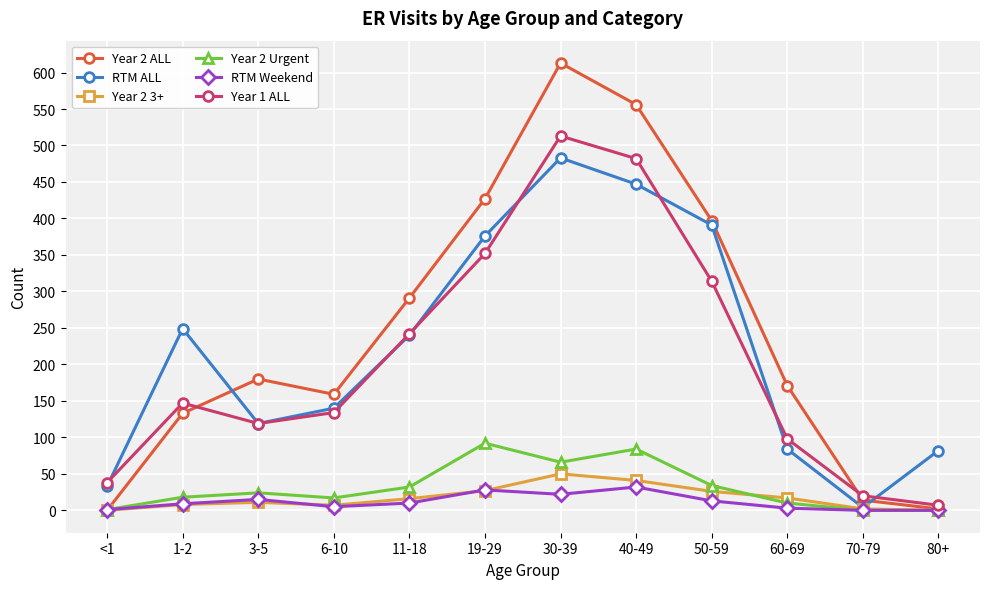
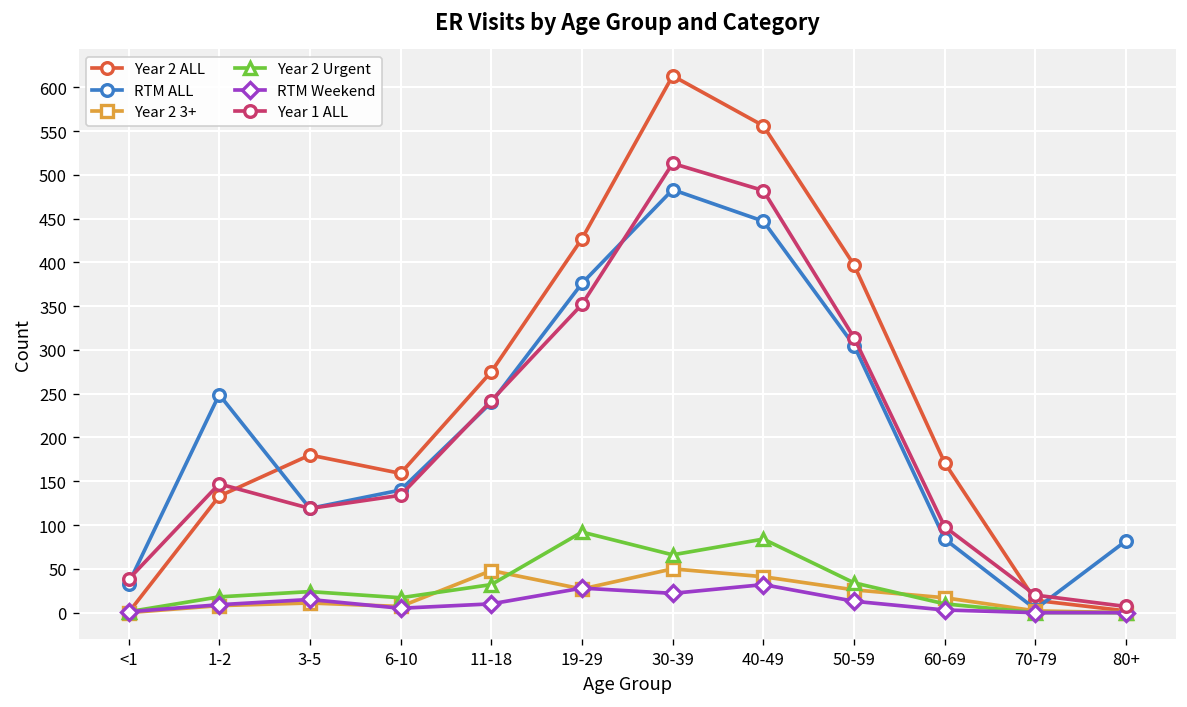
  {
    "Year 2 ALL": {
      "1-2": 130,
      "3-5": 180,
      "6-10": 160,
-     "11-18": 290,
+     "11-18": 280,
      "19-29": 430,
      "30-39": 610,
      "40-49": 560,
      "50-59": 400,
      "60-69": 170,
      "70-79": 10
    },
    "RTM ALL": {
      "<1": 30,
      "1-2": 250,
      "6-10": 140,
      "19-29": 380,
      "30-39": 480,
      "40-49": 450,
-     "50-59": 390,
+     "50-59": 310,
      "60-69": 80,
      "80+": 80
    },
    "Year 2 3+": {
      "3-5": 10,
-     "11-18": 20,
+     "11-18": 50,
      "30-39": 50,
      "40-49": 40,
      "50-59": 30,
      "60-69": 20
    },
    "Year 2 Urgent": {
      "1-2": 20,
      "3-5": 20,
      "6-10": 20,
      "11-18": 30,
      "19-29": 90,
      "30-39": 70,
      "40-49": 80,
      "50-59": 30,
      "60-69": 10
    },
    "RTM Weekend": {
      "3-5": 20,
      "11-18": 10,
      "30-39": 20,
      "40-49": 30,
      "50-59": 10,
      "60-69": 0
    },
    "Year 1 ALL": {
      "<1": 40,
      "1-2": 150,
      "6-10": 130,
      "19-29": 350,
      "30-39": 510,
      "40-49": 480,
      "50-59": 310,
      "60-69": 100,
      "70-79": 20,
      "80+": 10
    }
  }
